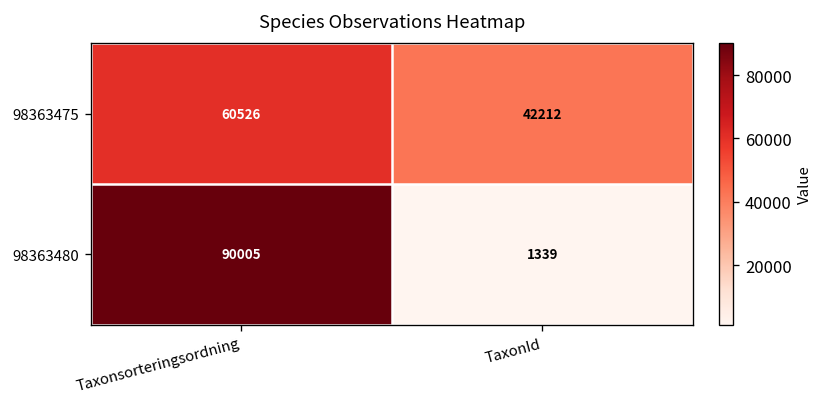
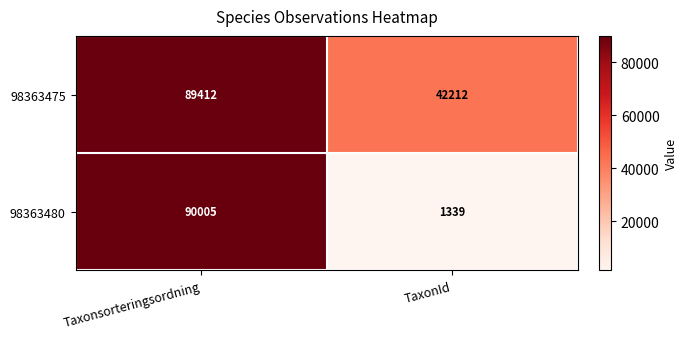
  {
    "98363475": {
-     "Taxonsorteringsordning": 60526,
+     "Taxonsorteringsordning": 89412,
      "TaxonId": 42212
    },
    "98363480": {
      "Taxonsorteringsordning": 90005,
      "TaxonId": 1339
    }
  }
